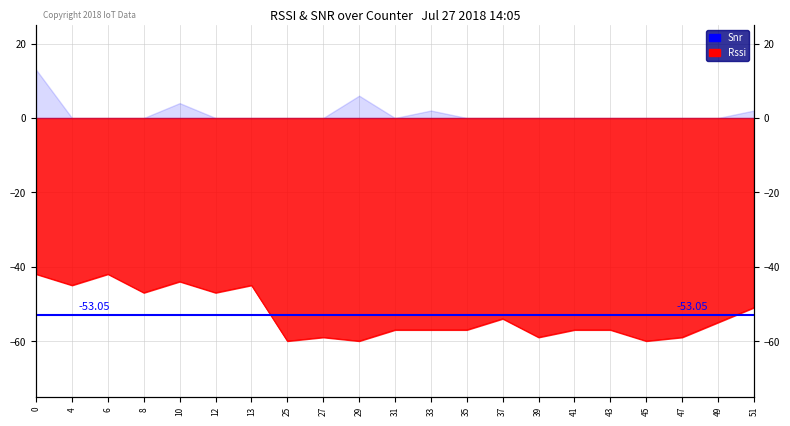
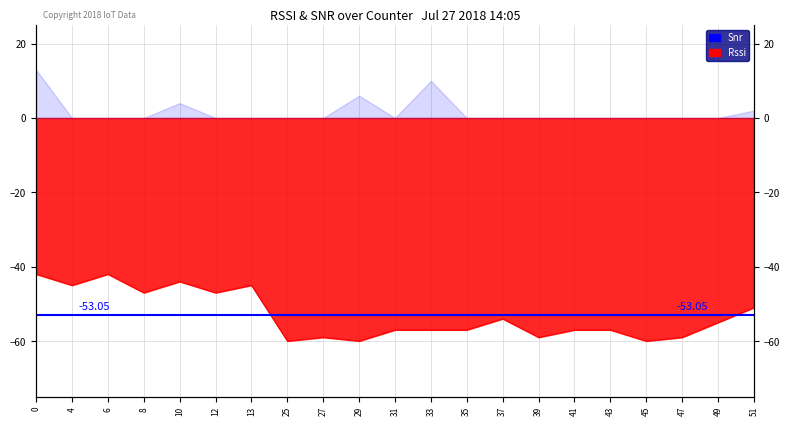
  {
    "Snr": {
      "0": 13,
      "10": 4,
      "29": 6,
-     "33": 2,
+     "33": 10,
      "51": 2
    }
  }
